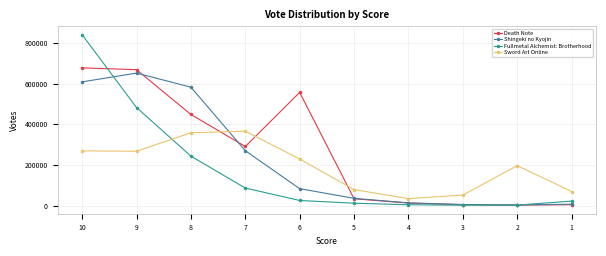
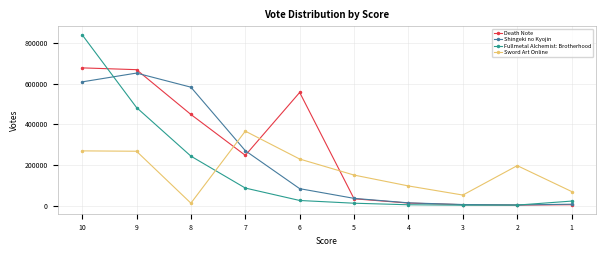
  {
    "Death Note": {
      "10": 680000,
      "9": 670000,
      "8": 450000,
-     "7": 290000,
+     "7": 250000,
      "6": 560000
    },
    "Sword Art Online": {
      "10": 270000,
      "9": 270000,
-     "8": 360000,
+     "8": 10000,
      "7": 370000,
      "6": 230000,
-     "5": 80000,
-     "4": 30000,
+     "5": 150000,
+     "4": 100000,
      "3": 50000,
      "2": 200000,
      "1": 70000
    }
  }
